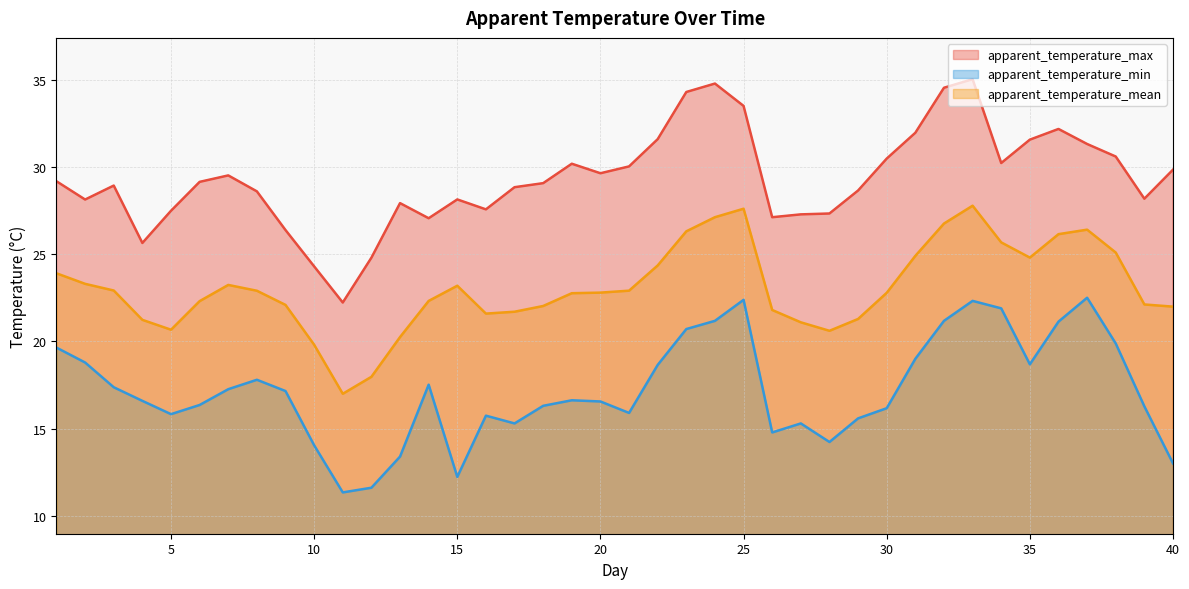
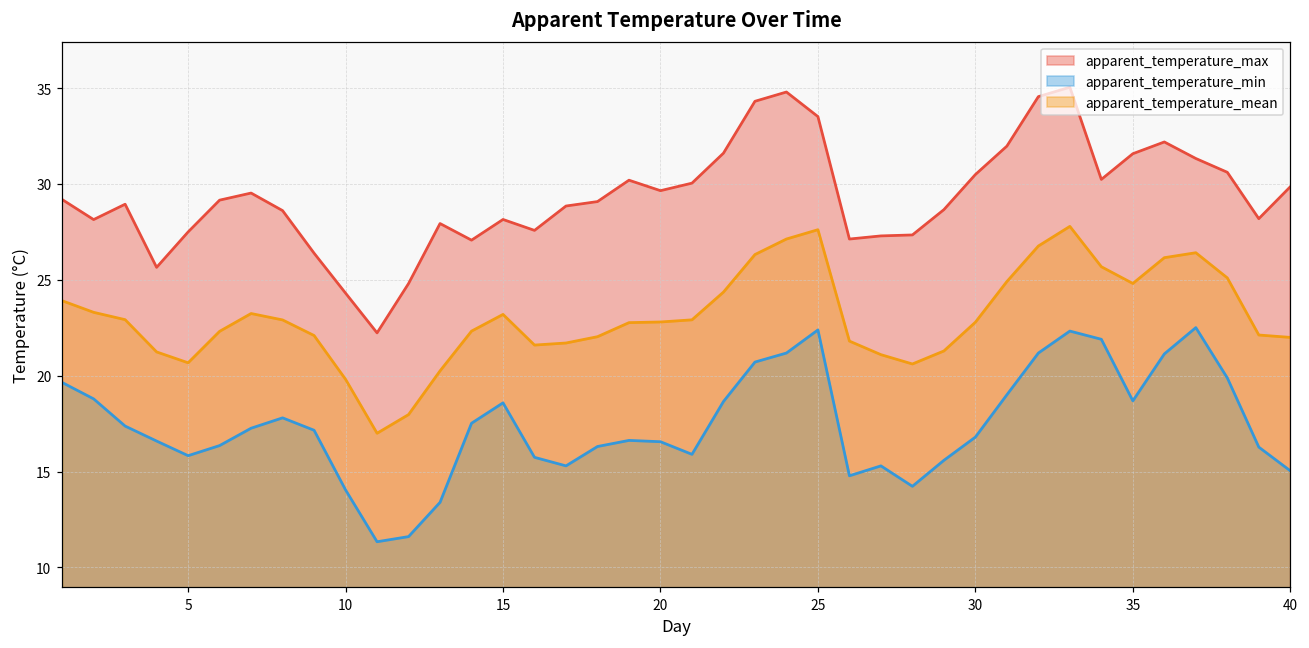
  {
    "apparent_temperature_min": {
      "5": 15.8,
      "10": 14.0,
-     "15": 12.2,
+     "15": 18.6,
      "20": 16.6,
      "25": 22.4,
-     "30": 16.2,
+     "30": 16.8,
      "35": 18.7,
-     "40": 13.0
+     "40": 15.0
    }
  }
